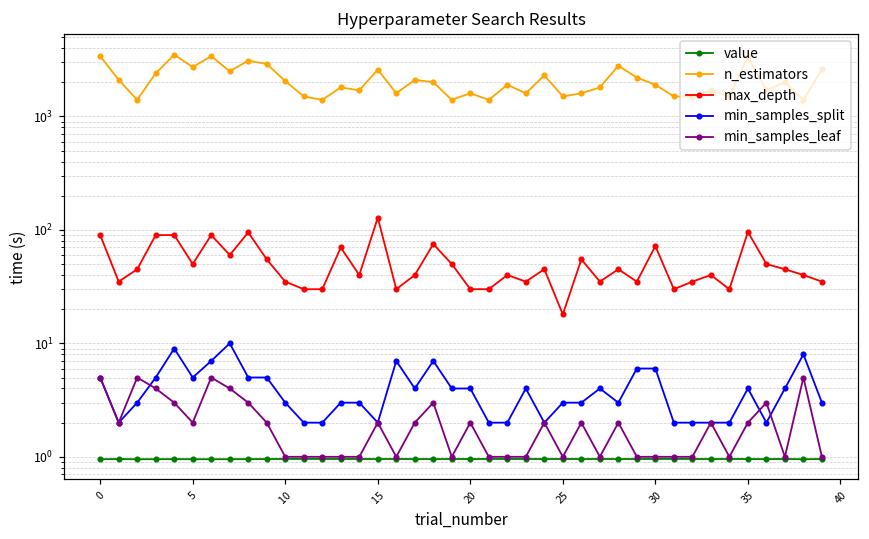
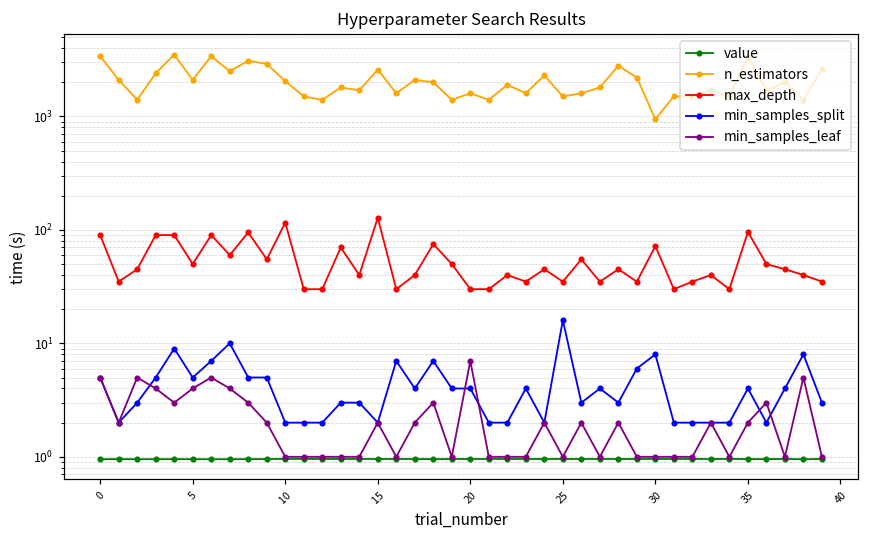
  {
    "value": {
      "0": 1,
      "5": 1,
      "15": 1,
      "20": 1,
      "35": 1
    },
    "n_estimators": {
      "0": 3400,
-     "5": 2700,
+     "5": 2100,
      "10": 2100,
      "15": 2600,
      "20": 1600,
      "25": 1500,
-     "30": 1900
+     "30": 900
    },
    "max_depth": {
      "0": 90,
      "5": 50,
-     "10": 35,
+     "10": 120,
      "15": 130,
      "20": 30,
-     "25": 18,
+     "25": 35,
      "30": 70,
      "35": 100
    },
    "min_samples_split": {
      "5": 5,
-     "10": 3,
+     "10": 2,
      "20": 4,
-     "25": 3,
-     "30": 6,
+     "25": 16,
+     "30": 8,
      "35": 4
    },
    "min_samples_leaf": {
-     "5": 2,
-     "20": 2,
+     "5": 4,
+     "20": 7,
      "35": 2
    }
  }
